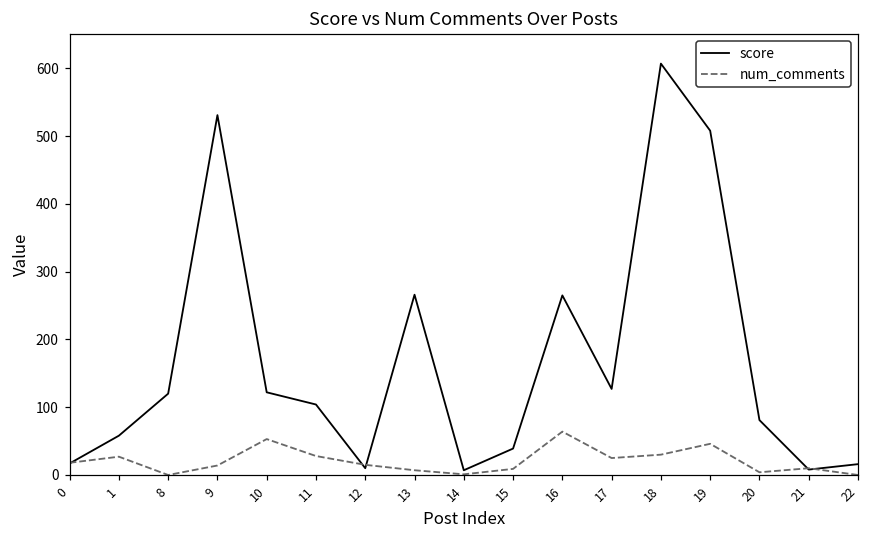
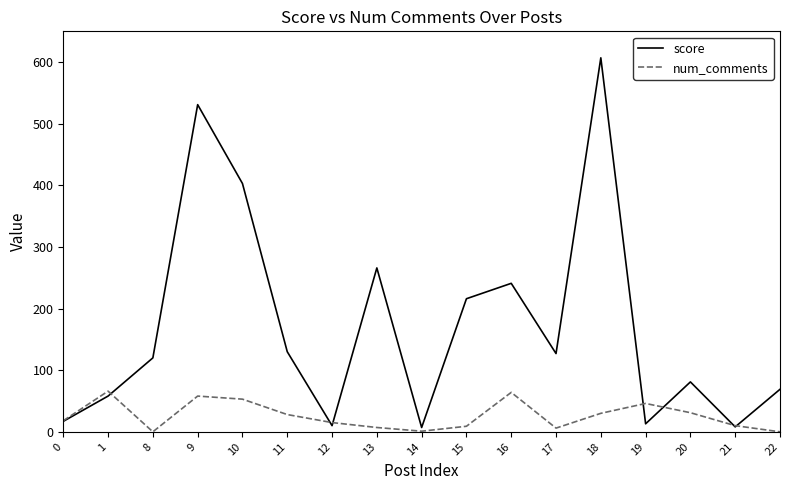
  {
    "score": {
      "1": 60,
      "8": 120,
      "9": 530,
-     "10": 120,
-     "11": 100,
+     "10": 400,
+     "11": 130,
      "12": 10,
      "13": 270,
      "14": 10,
-     "15": 40,
-     "16": 270,
+     "15": 220,
+     "16": 240,
      "17": 130,
      "18": 610,
-     "19": 510,
+     "19": 10,
      "20": 80,
-     "22": 20
+     "22": 70
    },
    "num_comments": {
-     "1": 30,
+     "1": 70,
      "8": 0,
-     "9": 10,
+     "9": 60,
      "10": 50,
      "11": 30,
      "12": 20,
      "13": 10,
      "14": 0,
      "15": 10,
      "16": 60,
-     "17": 30,
+     "17": 10,
      "18": 30,
      "19": 50,
-     "20": 0,
+     "20": 30,
      "22": 0
    }
  }
